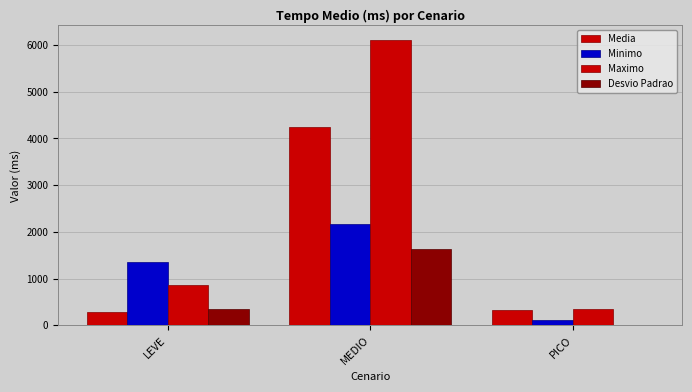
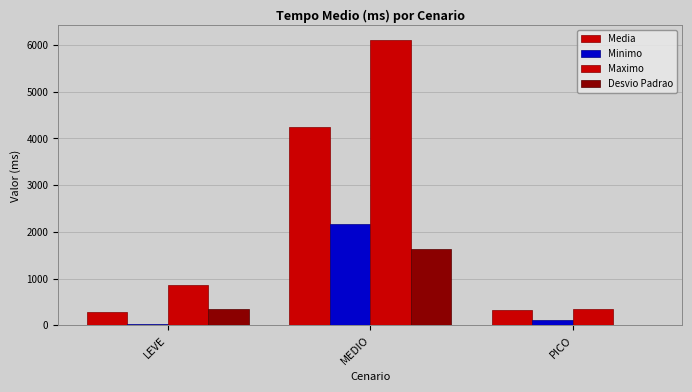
  {
    "Minimo": {
-     "LEVE": 1400,
+     "LEVE": 0,
      "MEDIO": 2200,
      "PICO": 100
    },
    "Desvio Padrao": {
      "LEVE": 300,
      "MEDIO": 1600
    }
  }
